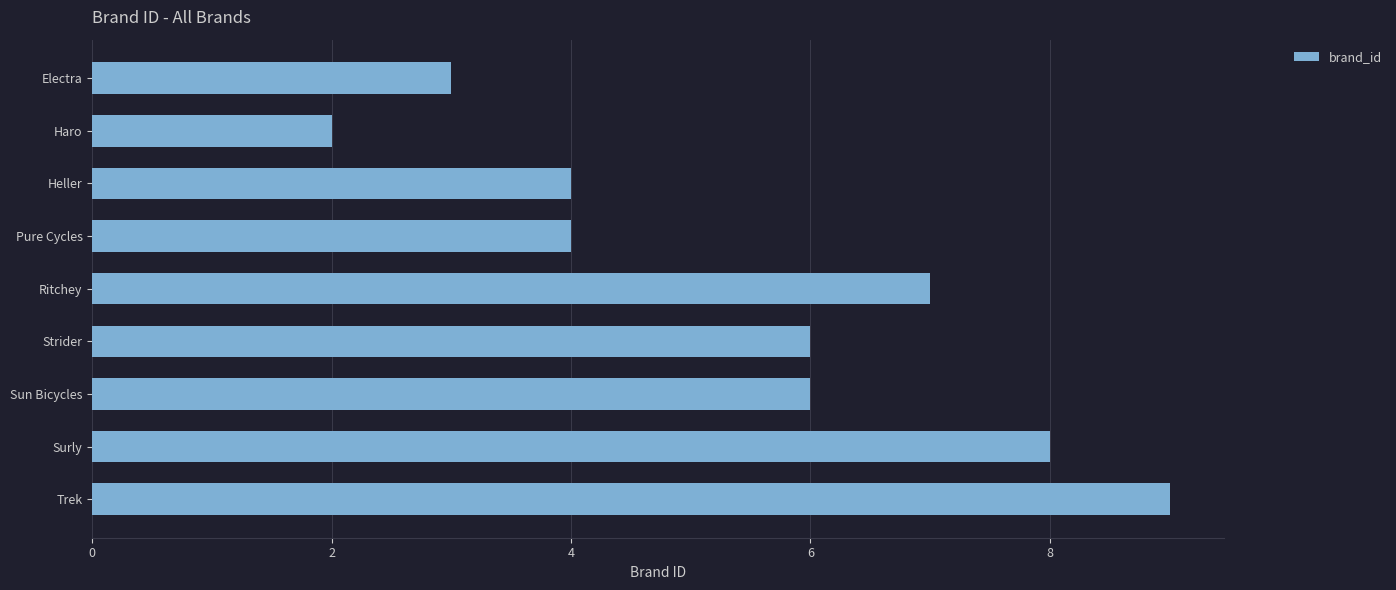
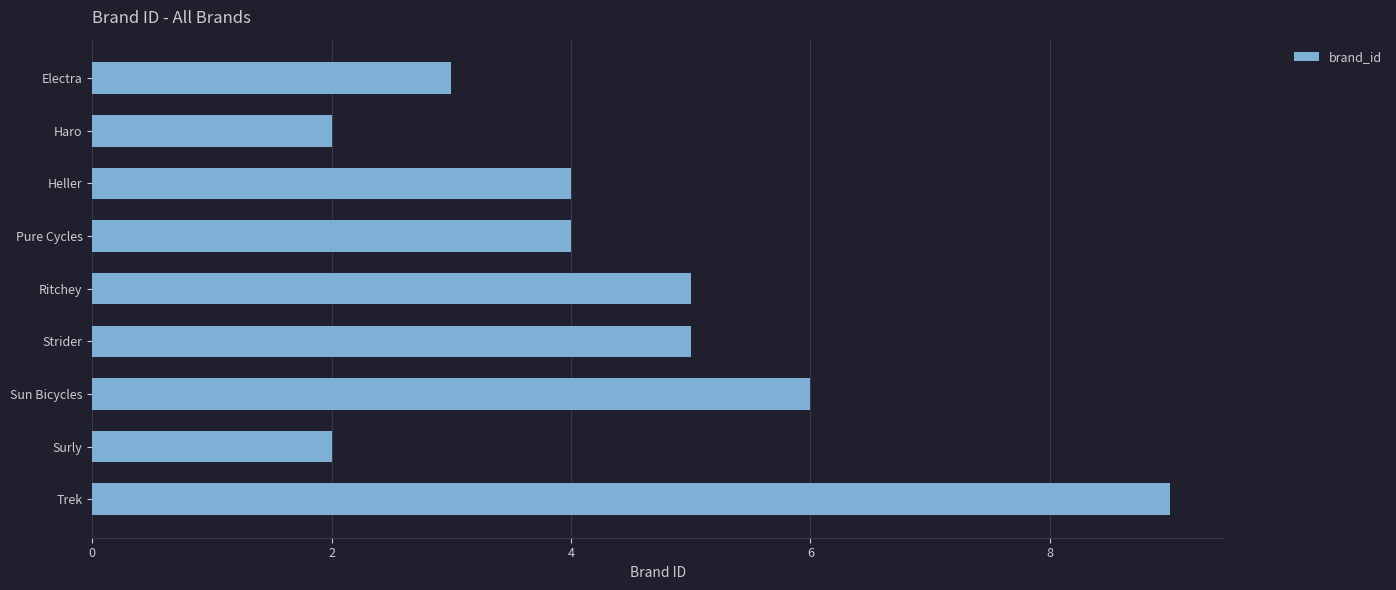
  {
    "Electra": 3,
    "Haro": 2,
    "Heller": 4,
    "Pure Cycles": 4,
-   "Ritchey": 7,
-   "Strider": 6,
+   "Ritchey": 5,
+   "Strider": 5,
    "Sun Bicycles": 6,
-   "Surly": 8,
+   "Surly": 2,
    "Trek": 9
  }
